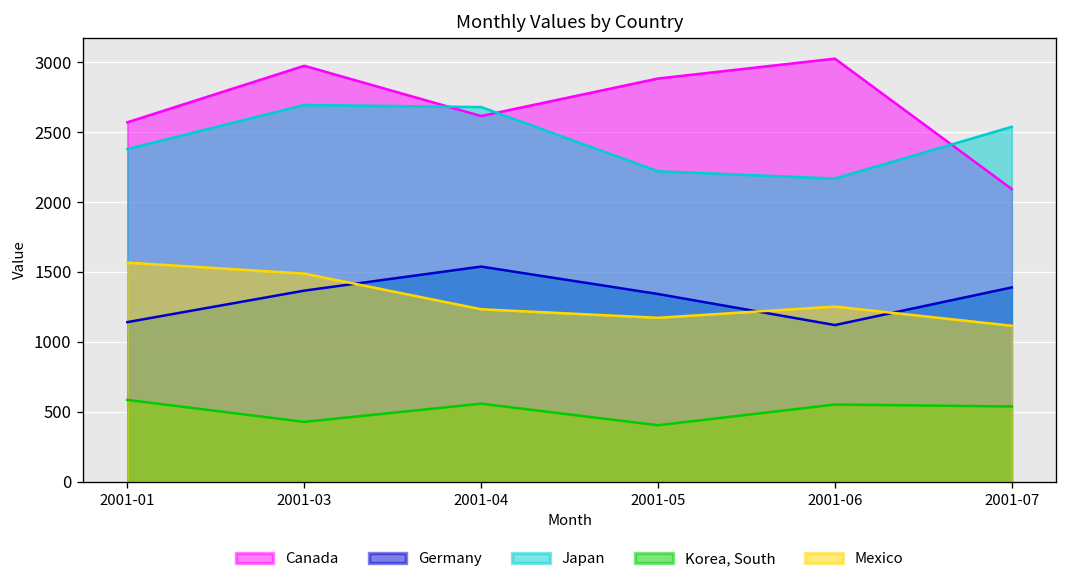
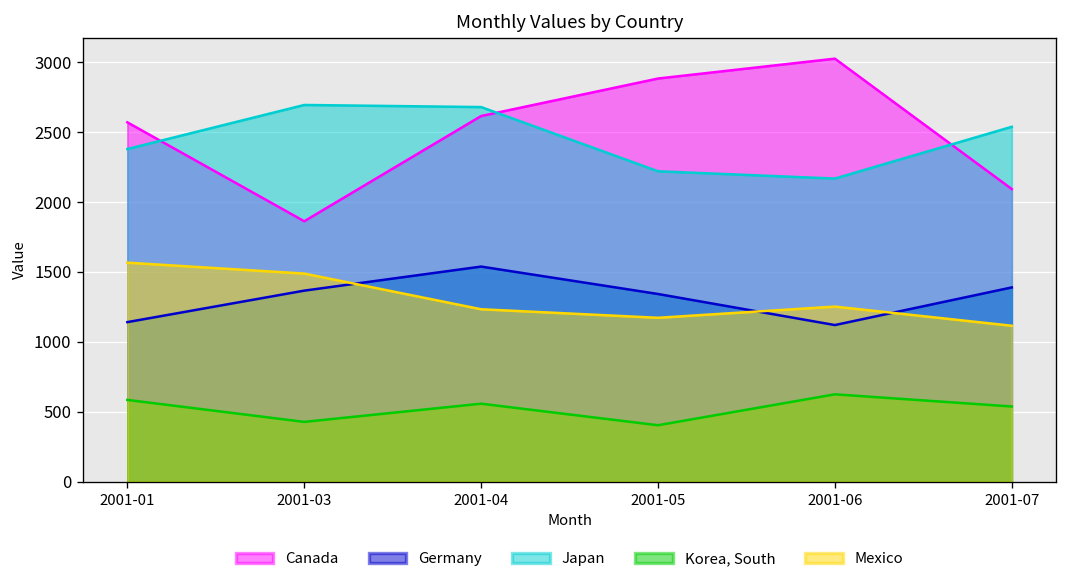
  {
    "Canada": {
      "2001-01": 2570,
-     "2001-03": 2970,
+     "2001-03": 1860,
      "2001-04": 2610,
      "2001-05": 2880,
      "2001-06": 3020,
      "2001-07": 2090
    },
    "Germany": {
      "2001-01": 1140,
      "2001-03": 1370,
      "2001-04": 1540,
      "2001-05": 1340,
      "2001-06": 1120,
      "2001-07": 1390
    },
    "Japan": {
      "2001-01": 2380,
      "2001-03": 2690,
      "2001-04": 2680,
      "2001-05": 2220,
      "2001-06": 2170,
      "2001-07": 2540
    },
    "Korea, South": {
      "2001-01": 590,
      "2001-03": 430,
      "2001-04": 560,
      "2001-05": 400,
-     "2001-06": 550,
+     "2001-06": 630,
      "2001-07": 540
    },
    "Mexico": {
      "2001-01": 1570,
      "2001-03": 1490,
      "2001-04": 1230,
      "2001-05": 1170,
      "2001-06": 1250,
      "2001-07": 1120
    }
  }
